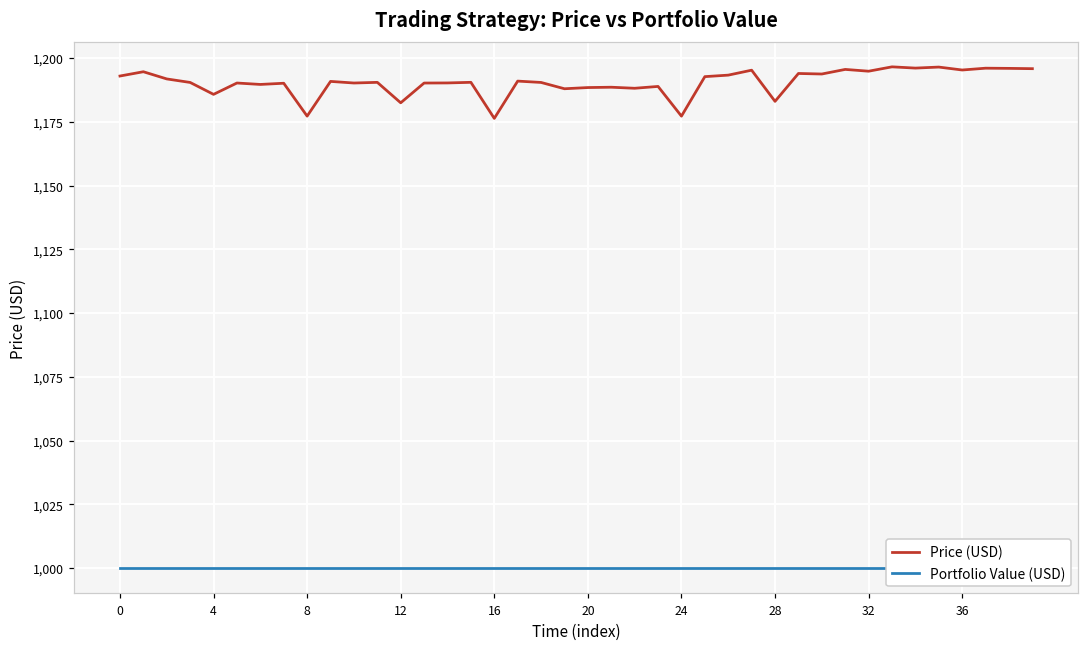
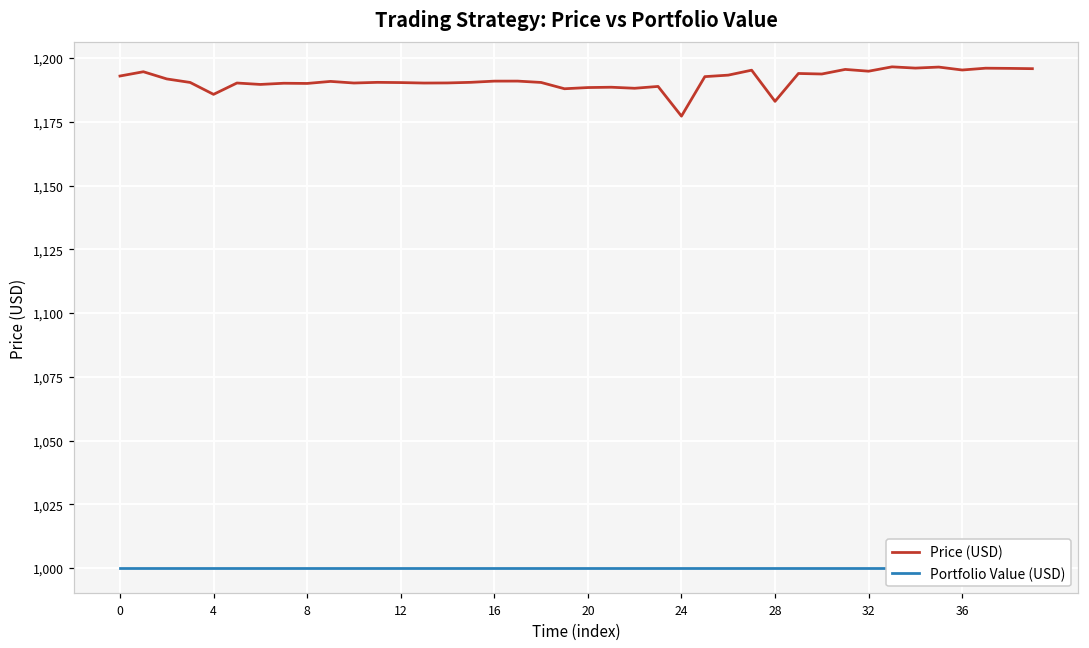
  {
    "Price (USD)": {
      "0": "1,193",
      "4": "1,186",
-     "8": "1,177",
-     "12": "1,182",
-     "16": "1,176",
+     "8": "1,190",
+     "12": "1,190",
+     "16": "1,191",
      "20": "1,188",
      "24": "1,177",
      "28": "1,183",
      "32": "1,195",
      "36": "1,195"
    },
    "Portfolio Value (USD)": {
      "0": "1,000",
      "4": "1,000",
      "8": "1,000",
      "12": "1,000",
      "16": "1,000",
      "20": "1,000",
      "24": "1,000",
      "28": "1,000",
      "32": "1,000"
    }
  }
